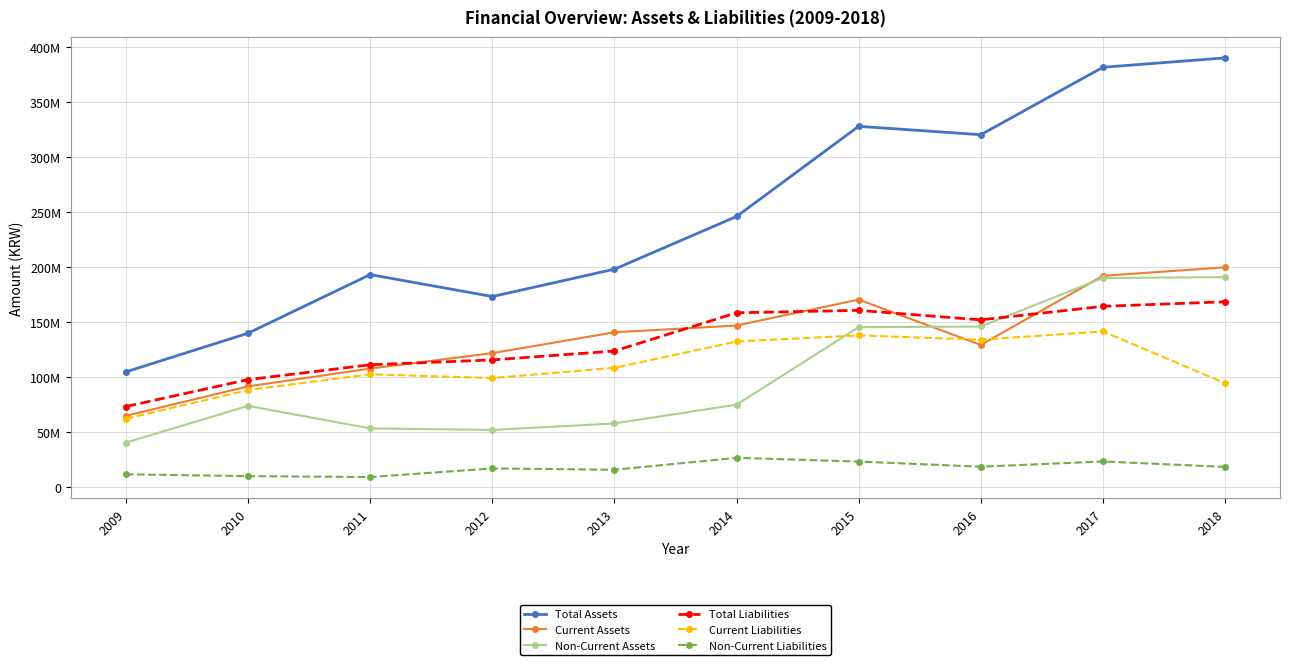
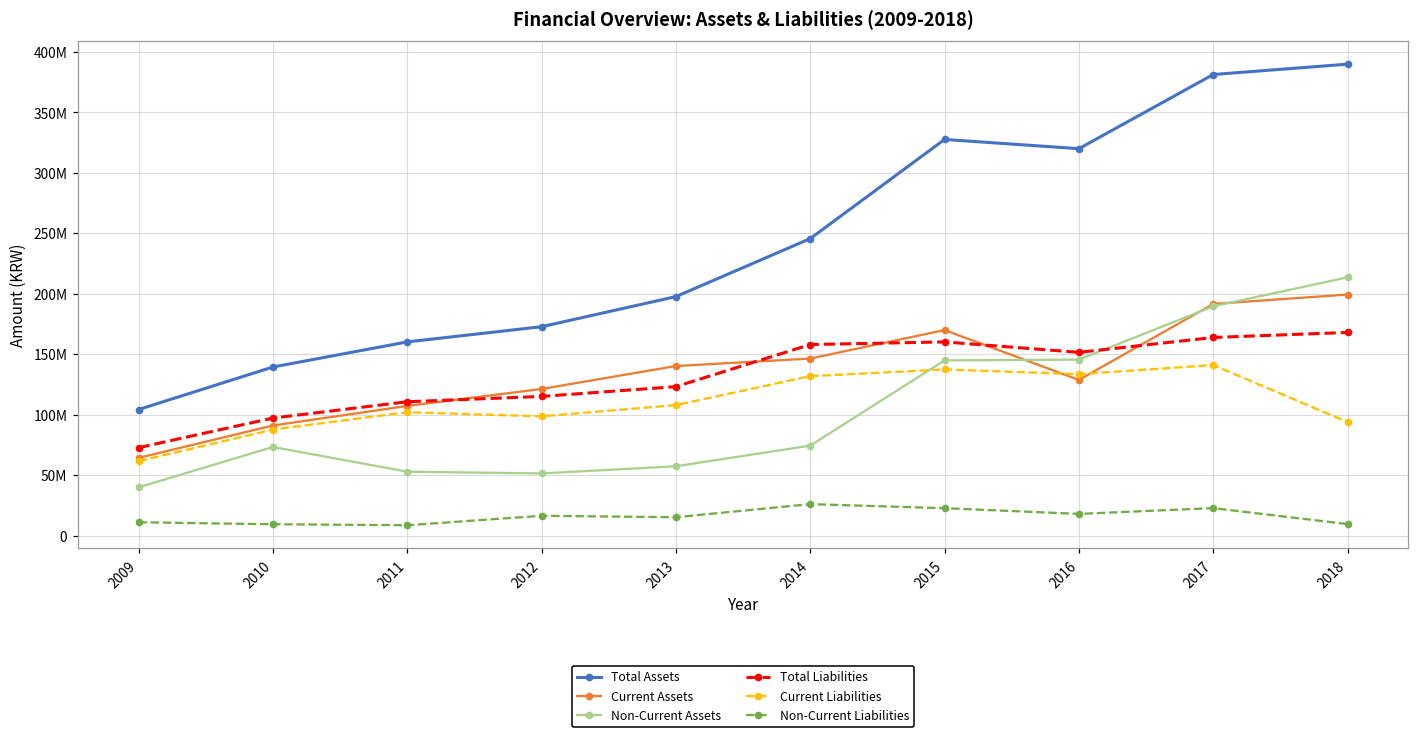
  {
    "Total Assets": {
      "2009": 104000000,
      "2010": 139000000,
-     "2011": 193000000,
+     "2011": 160000000,
      "2012": 173000000,
      "2013": 198000000,
      "2014": 246000000,
      "2015": 328000000,
      "2016": 320000000,
      "2017": 381000000,
      "2018": 390000000
    },
    "Current Assets": {
      "2009": 64000000,
      "2010": 91000000,
      "2011": 107000000,
      "2012": 121000000,
      "2013": 140000000,
      "2014": 146000000,
      "2015": 170000000,
      "2016": 129000000,
      "2018": 199000000
    },
    "Non-Current Assets": {
      "2009": 40000000,
      "2010": 73000000,
      "2011": 53000000,
      "2012": 52000000,
      "2013": 57000000,
      "2014": 74000000,
      "2015": 145000000,
      "2016": 146000000,
-     "2018": 190000000
+     "2018": 214000000
    },
    "Total Liabilities": {
      "2009": 73000000,
      "2010": 97000000,
      "2011": 111000000,
      "2012": 115000000,
      "2013": 123000000,
      "2014": 158000000,
      "2015": 160000000,
      "2016": 152000000,
      "2017": 164000000,
      "2018": 168000000
    },
    "Current Liabilities": {
      "2009": 62000000,
      "2010": 88000000,
      "2011": 102000000,
      "2012": 99000000,
      "2013": 108000000,
      "2014": 132000000,
      "2015": 137000000,
      "2016": 134000000,
      "2017": 141000000,
      "2018": 94000000
    },
    "Non-Current Liabilities": {
      "2009": 11000000,
      "2010": 9000000,
      "2011": 9000000,
      "2012": 16000000,
      "2013": 15000000,
      "2014": 26000000,
      "2015": 23000000,
      "2016": 18000000,
      "2017": 23000000,
-     "2018": 18000000
+     "2018": 10000000
    }
  }
